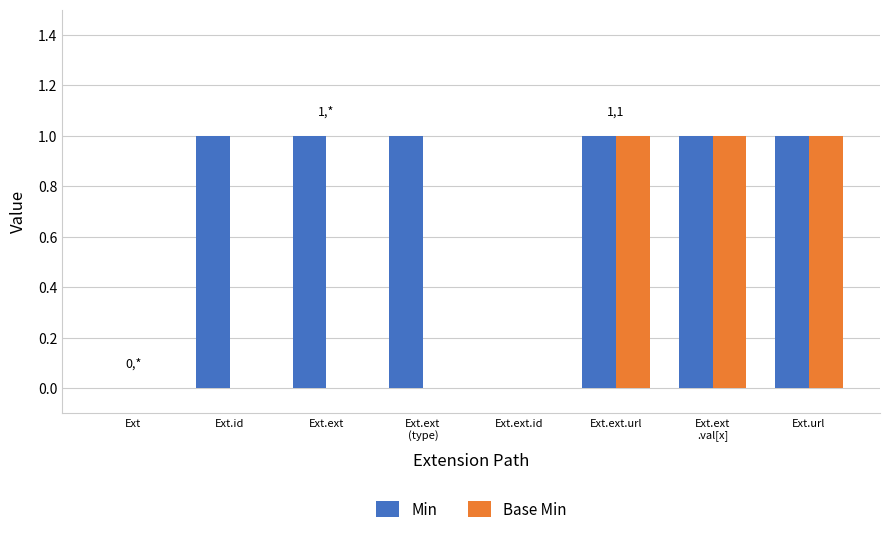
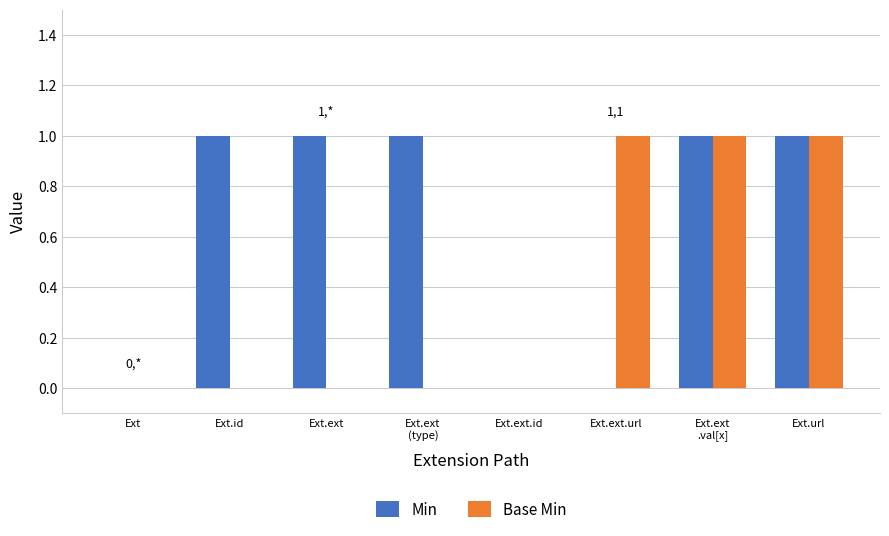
  {
    "Min": {
      "Ext.id": "1",
      "Ext.ext (type)": "1",
      "Ext.ext.id": "0",
-     "Ext.ext.url": "1",
+     "Ext.ext.url": "0",
      "Ext.ext .val[x]": "1",
      "Ext.url": "1"
    },
    "Base Min": {
      "Ext": "0,*"
    }
  }
